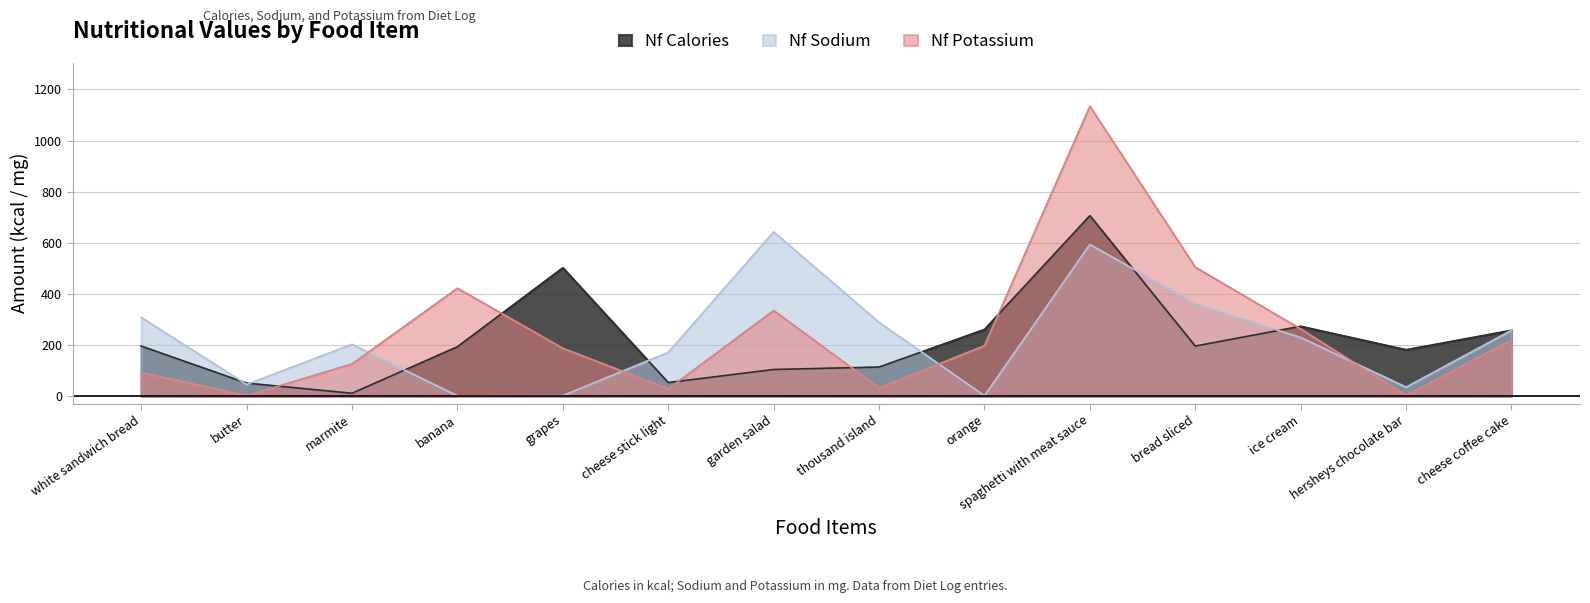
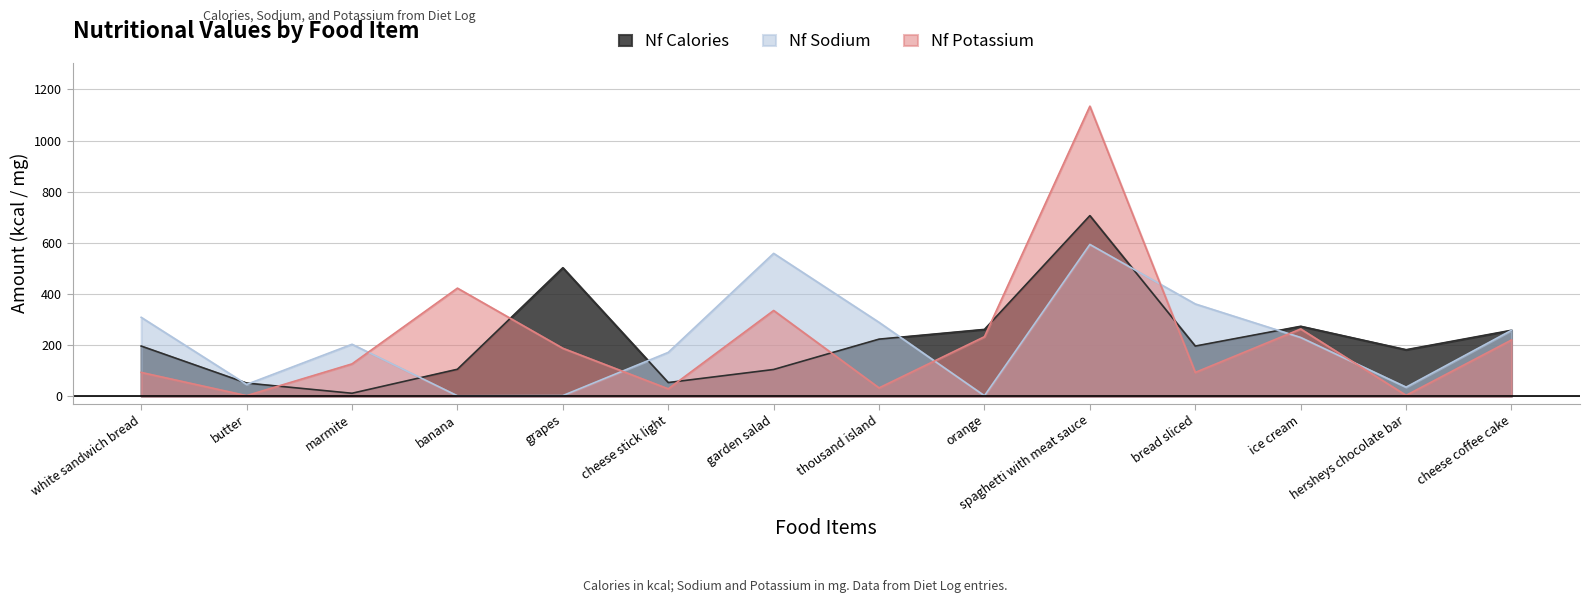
  {
    "Nf Calories": {
      "white sandwich bread": 200,
      "marmite": 10,
-     "banana": 190,
+     "banana": 110,
      "grapes": 500,
      "cheese stick light": 50,
      "garden salad": 100,
-     "thousand island": 110,
+     "thousand island": 220,
      "orange": 260,
      "spaghetti with meat sauce": 710,
      "bread sliced": 200,
      "ice cream": 270,
      "hersheys chocolate bar": 180
    },
    "Nf Sodium": {
      "white sandwich bread": 310,
      "marmite": 200,
      "banana": 0,
      "grapes": 0,
      "cheese stick light": 170,
-     "garden salad": 640,
+     "garden salad": 560,
      "thousand island": 290,
      "orange": 0,
      "spaghetti with meat sauce": 590,
      "bread sliced": 360,
      "ice cream": 230,
      "hersheys chocolate bar": 40
    },
    "Nf Potassium": {
      "white sandwich bread": 90,
      "butter": 0,
      "marmite": 130,
      "banana": 420,
      "grapes": 190,
      "cheese stick light": 30,
      "garden salad": 340,
      "thousand island": 30,
-     "orange": 200,
+     "orange": 230,
      "spaghetti with meat sauce": 1130,
-     "bread sliced": 500,
+     "bread sliced": 90,
      "ice cream": 260,
      "hersheys chocolate bar": 0,
      "cheese coffee cake": 220
    }
  }
